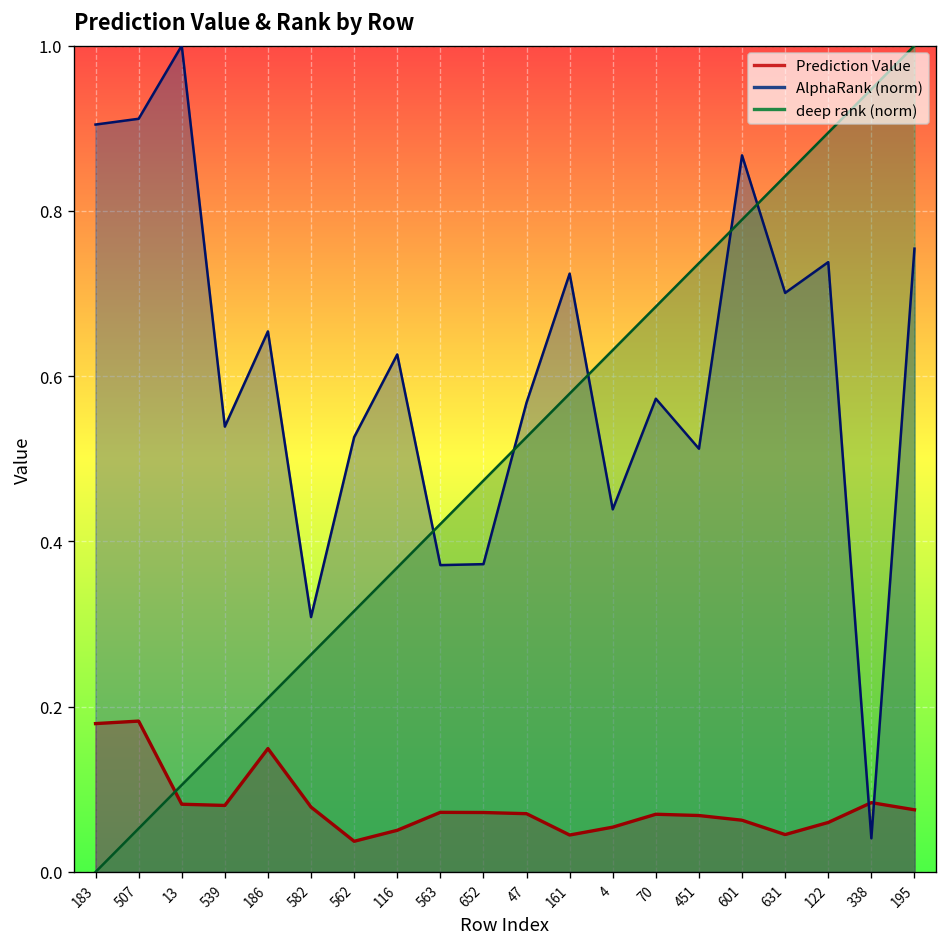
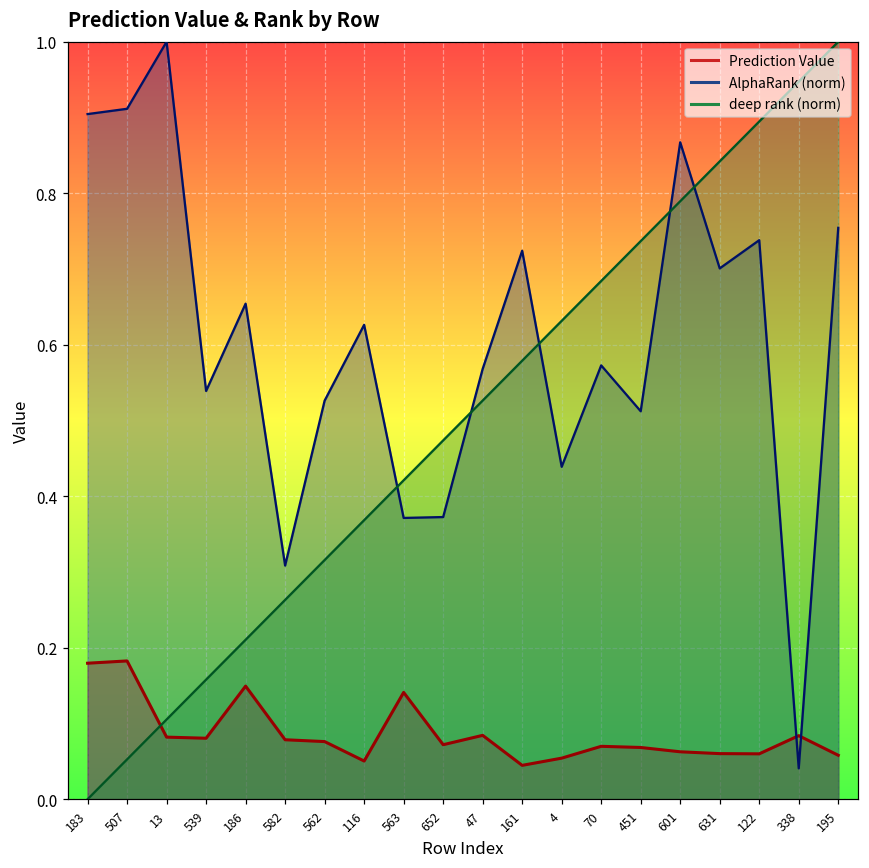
  {
    "Prediction Value": {
      "183": 0.18,
      "507": 0.18,
      "13": 0.08,
      "539": 0.08,
      "186": 0.15,
      "582": 0.08,
-     "562": 0.04,
+     "562": 0.08,
      "116": 0.05,
-     "563": 0.07,
+     "563": 0.14,
      "652": 0.07,
-     "47": 0.07,
+     "47": 0.08,
      "161": 0.04,
      "4": 0.05,
      "70": 0.07,
      "451": 0.07,
      "601": 0.06,
-     "631": 0.05,
+     "631": 0.06,
      "122": 0.06,
      "338": 0.08,
-     "195": 0.08
+     "195": 0.06
    }
  }
